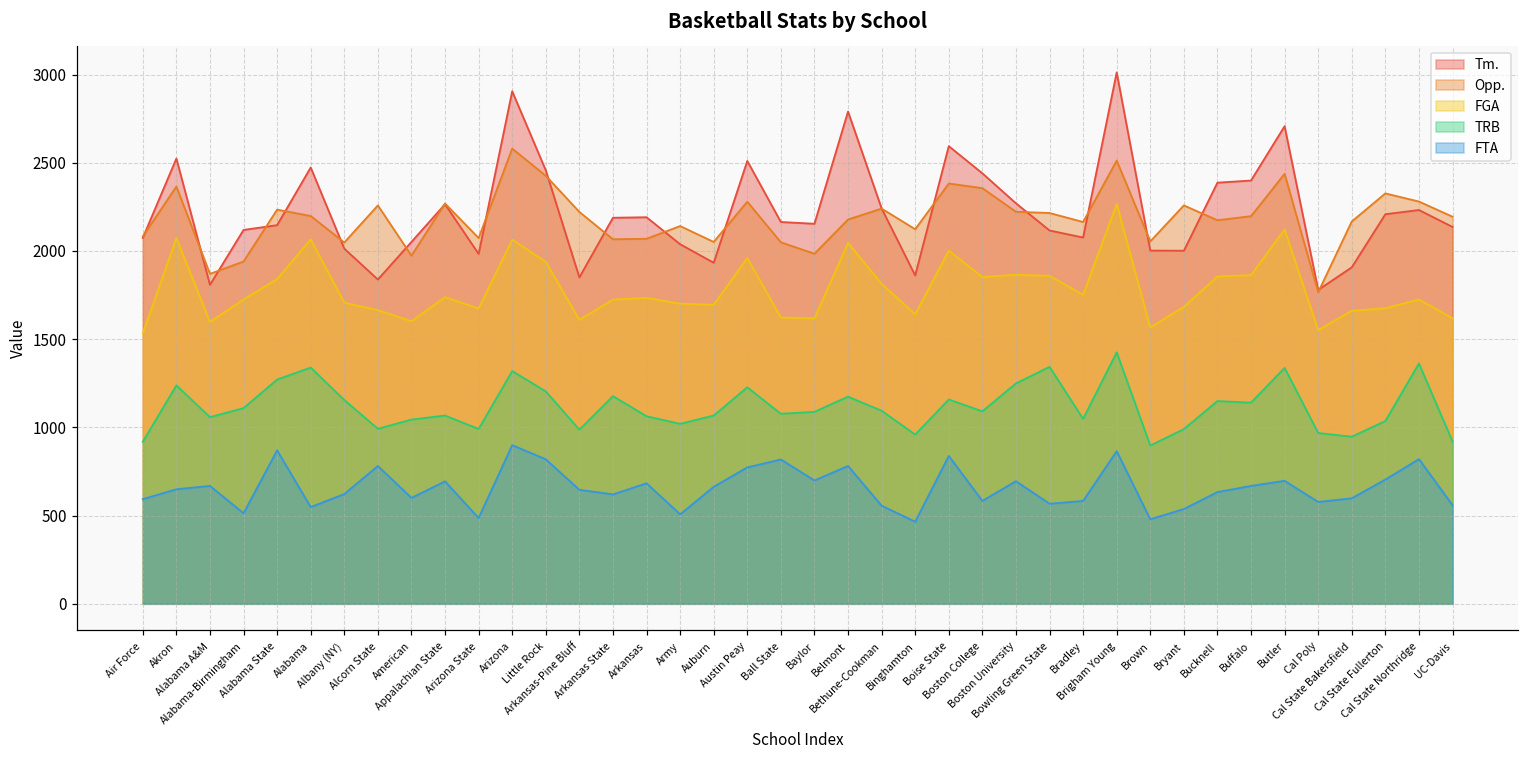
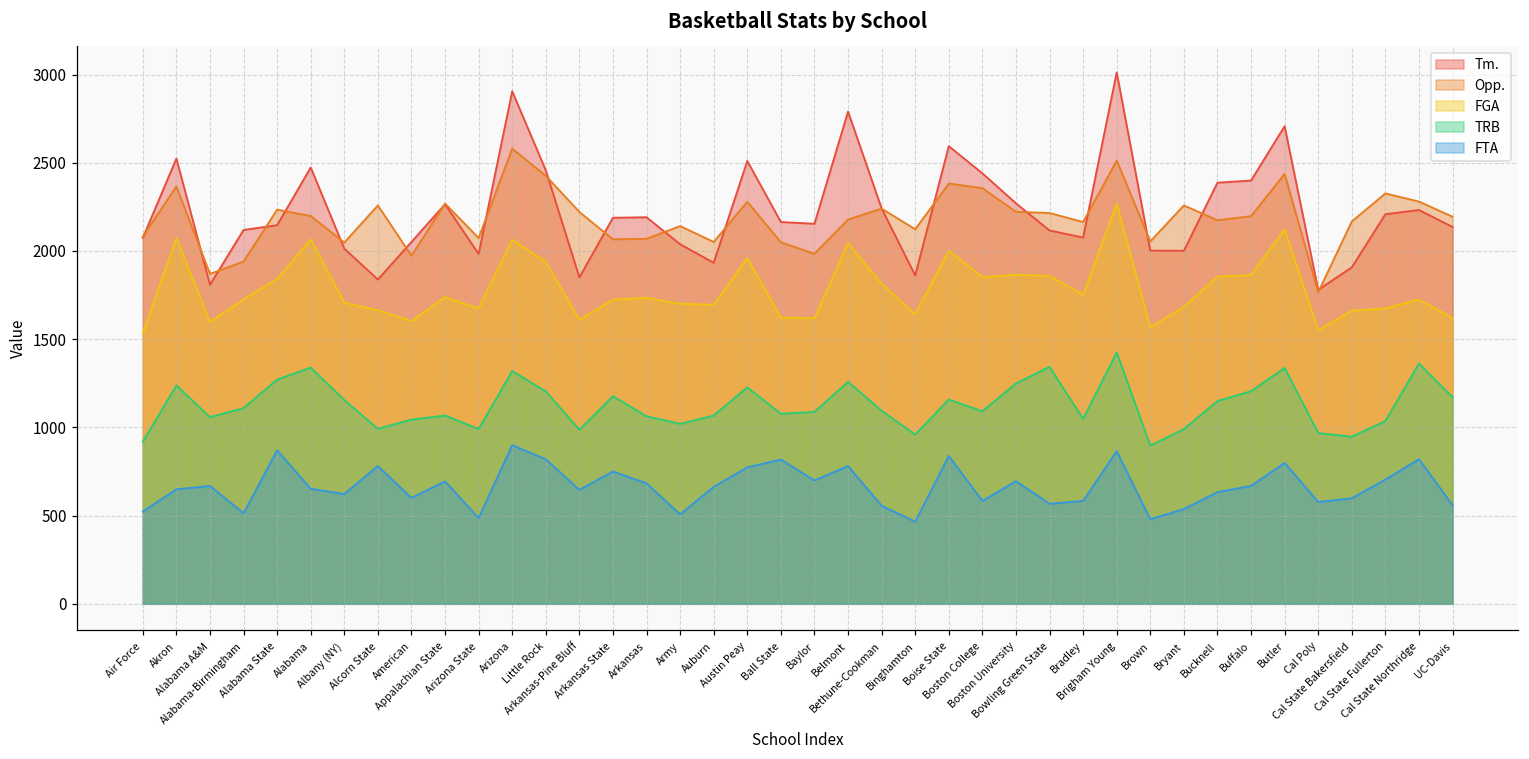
  {
    "TRB": {
      "Air Force": 920,
      "Akron": 1240,
      "Alabama A&M": 1060,
      "Alabama-Birmingham": 1110,
      "Alabama State": 1270,
      "Alabama": 1340,
      "Albany (NY)": 1160,
      "Alcorn State": 990,
      "American": 1040,
      "Appalachian State": 1070,
      "Arizona State": 990,
      "Arizona": 1320,
      "Little Rock": 1200,
      "Arkansas-Pine Bluff": 990,
      "Arkansas State": 1180,
      "Arkansas": 1060,
      "Army": 1020,
      "Auburn": 1070,
      "Austin Peay": 1230,
      "Ball State": 1080,
      "Baylor": 1090,
-     "Belmont": 1170,
+     "Belmont": 1260,
      "Bethune-Cookman": 1090,
      "Binghamton": 960,
      "Boise State": 1160,
      "Boston College": 1090,
      "Boston University": 1250,
      "Bowling Green State": 1340,
      "Bradley": 1050,
      "Brigham Young": 1430,
      "Brown": 900,
      "Bryant": 990,
      "Bucknell": 1150,
-     "Buffalo": 1140,
+     "Buffalo": 1210,
      "Butler": 1340,
      "Cal Poly": 970,
      "Cal State Bakersfield": 950,
      "Cal State Fullerton": 1040,
      "Cal State Northridge": 1360,
-     "UC-Davis": 920
+     "UC-Davis": 1170
    },
    "FTA": {
-     "Air Force": 590,
+     "Air Force": 520,
      "Akron": 650,
      "Alabama A&M": 670,
      "Alabama-Birmingham": 510,
      "Alabama State": 870,
-     "Alabama": 550,
+     "Alabama": 650,
      "Albany (NY)": 620,
      "Alcorn State": 780,
      "American": 600,
      "Appalachian State": 690,
      "Arizona State": 490,
      "Arizona": 900,
      "Little Rock": 820,
      "Arkansas-Pine Bluff": 650,
-     "Arkansas State": 620,
+     "Arkansas State": 750,
      "Arkansas": 680,
      "Army": 510,
      "Auburn": 660,
      "Austin Peay": 770,
      "Ball State": 820,
      "Baylor": 700,
      "Belmont": 780,
      "Bethune-Cookman": 560,
      "Binghamton": 470,
      "Boise State": 840,
      "Boston College": 580,
      "Boston University": 700,
      "Bowling Green State": 570,
      "Bradley": 580,
      "Brigham Young": 870,
      "Brown": 480,
      "Bryant": 540,
      "Bucknell": 630,
      "Buffalo": 670,
-     "Butler": 700,
+     "Butler": 800,
      "Cal Poly": 580,
      "Cal State Bakersfield": 600,
      "Cal State Fullerton": 700,
      "Cal State Northridge": 820,
      "UC-Davis": 560
    }
  }
